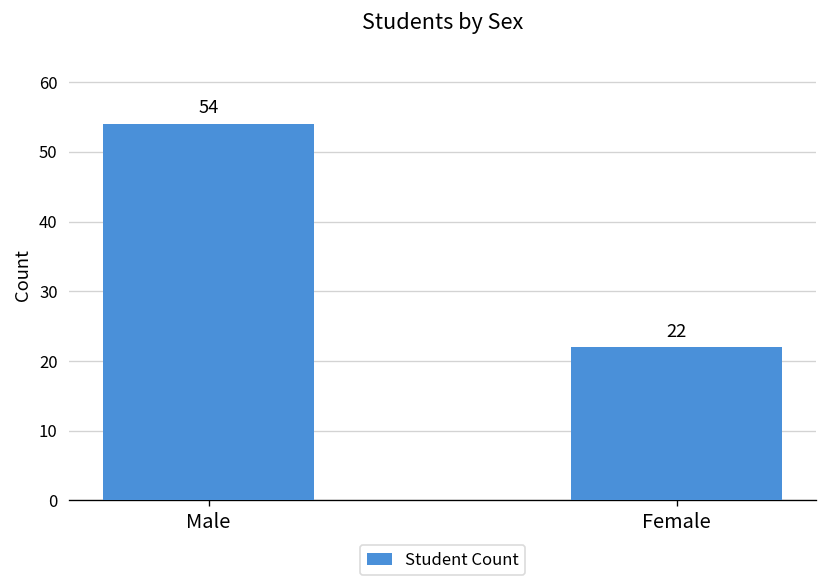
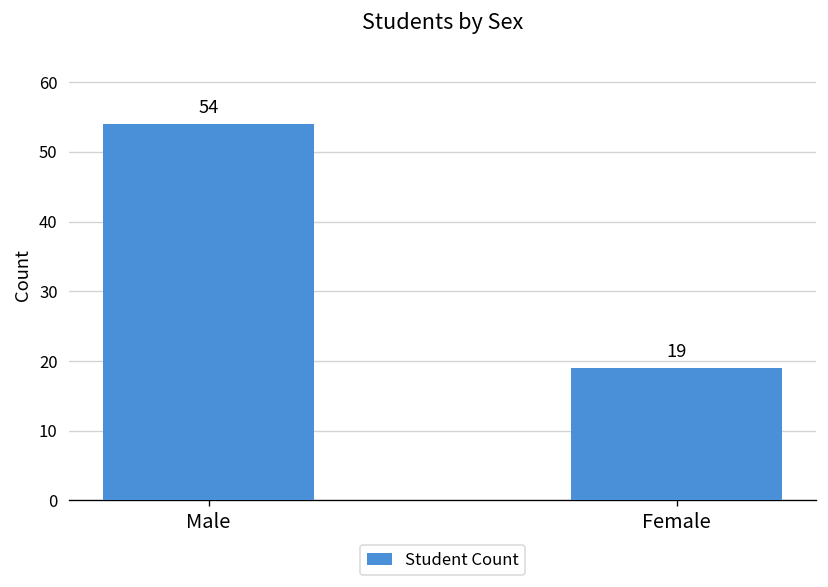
  {
    "Male": 54,
-   "Female": 22
+   "Female": 19
  }
